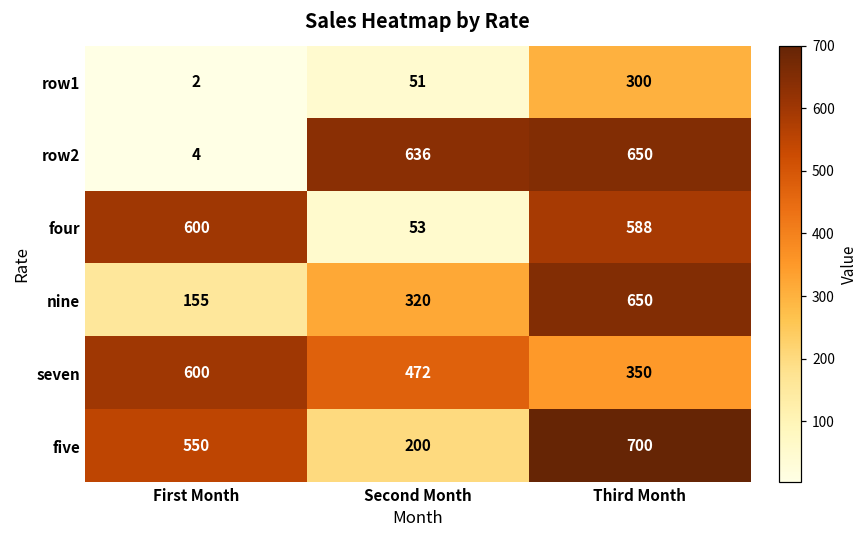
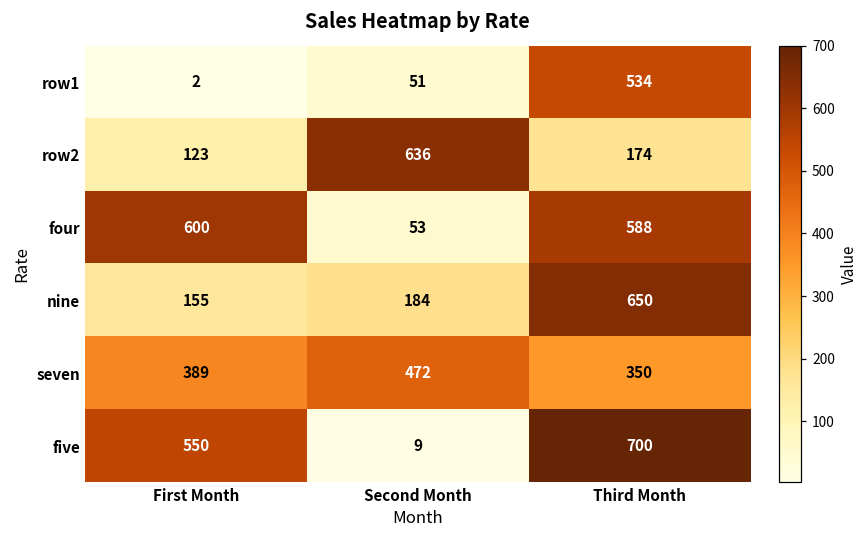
  {
    "row1": {
      "First Month": 2,
      "Second Month": 51,
-     "Third Month": 300
+     "Third Month": 534
    },
    "row2": {
-     "First Month": 4,
+     "First Month": 123,
      "Second Month": 636,
-     "Third Month": 650
+     "Third Month": 174
    },
    "four": {
      "First Month": 600,
      "Second Month": 53,
      "Third Month": 588
    },
    "nine": {
      "First Month": 155,
-     "Second Month": 320,
+     "Second Month": 184,
      "Third Month": 650
    },
    "seven": {
-     "First Month": 600,
+     "First Month": 389,
      "Second Month": 472,
      "Third Month": 350
    },
    "five": {
      "First Month": 550,
-     "Second Month": 200,
+     "Second Month": 9,
      "Third Month": 700
    }
  }
